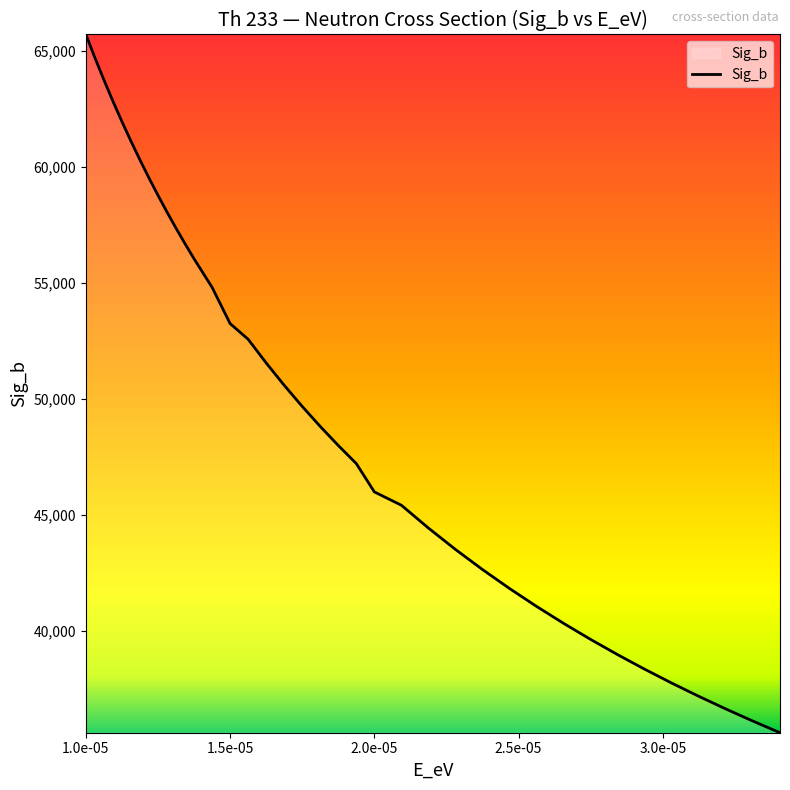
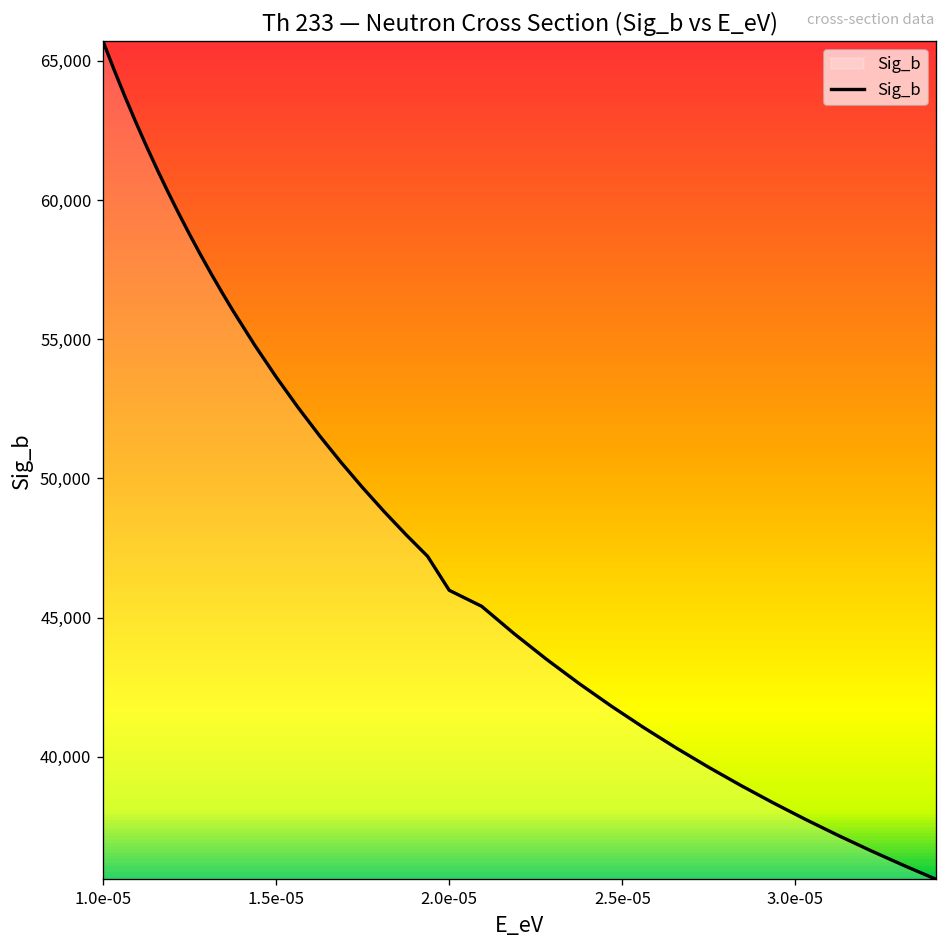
  {
    "1.0e-05": "65,700",
-   "1.5e-05": "53,200",
+   "1.5e-05": "53,600",
    "2.0e-05": "46,000"
  }
